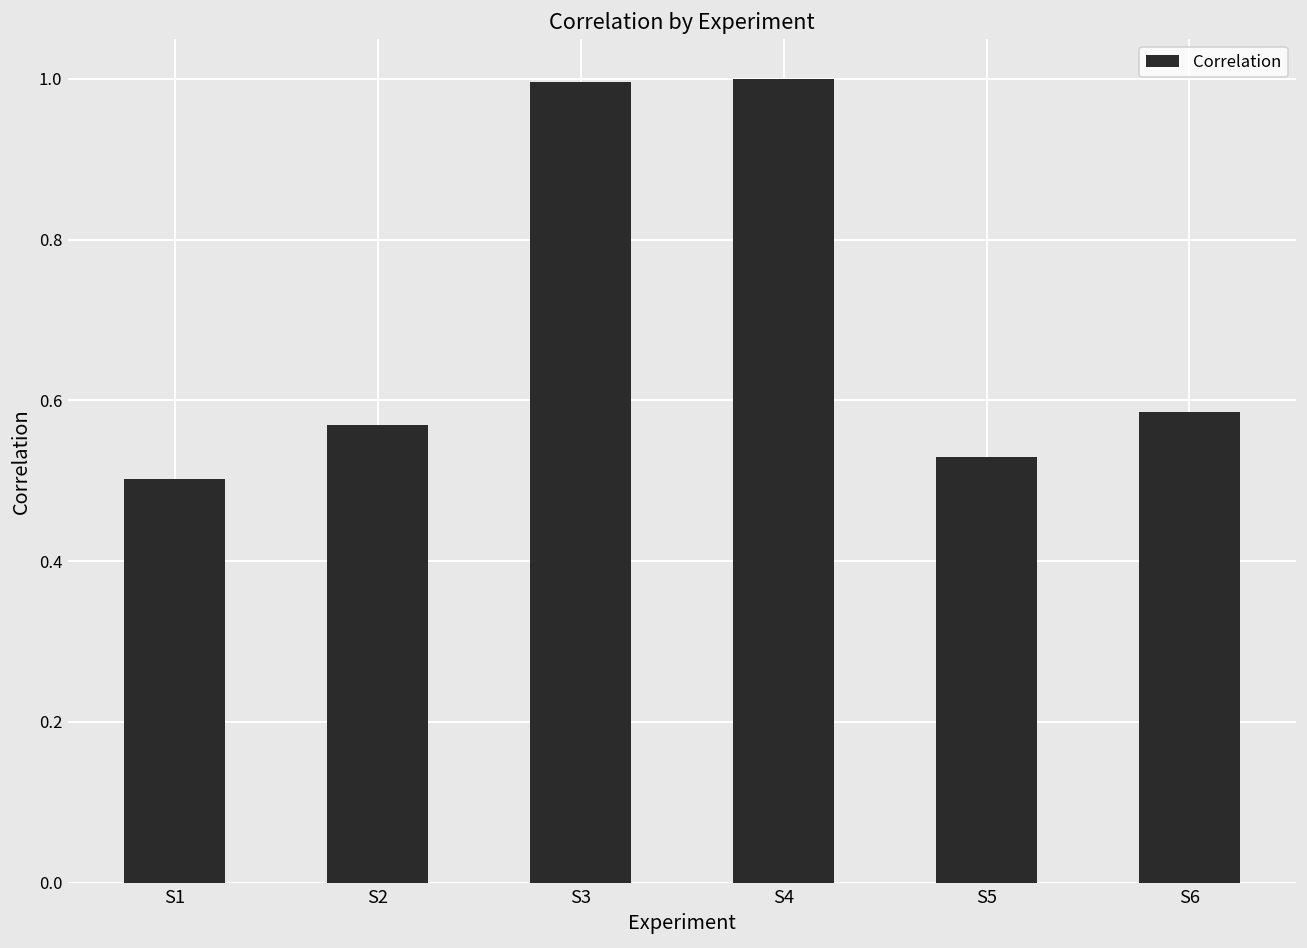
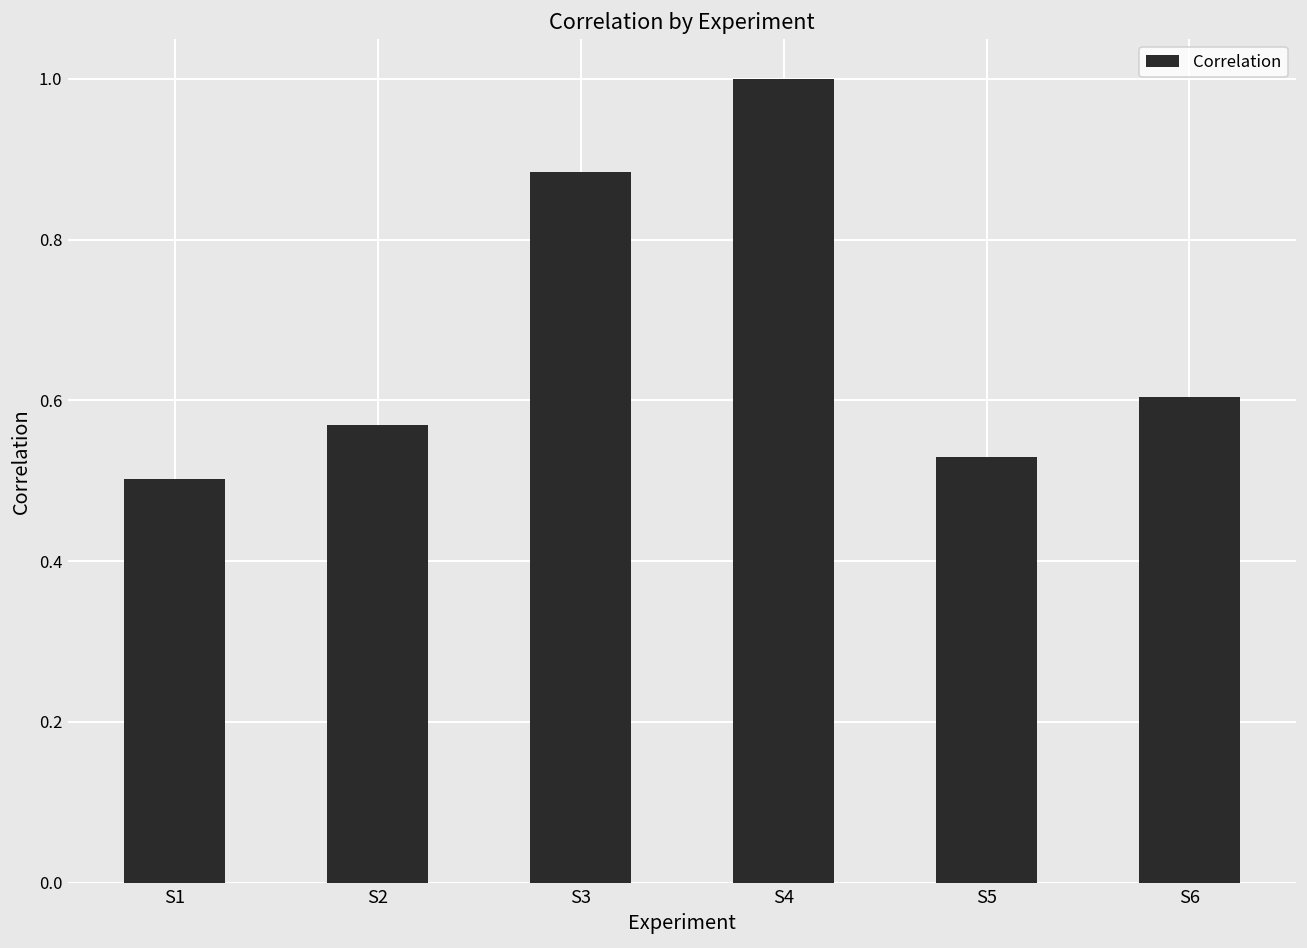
  {
    "S1": 0.50,
    "S2": 0.57,
-   "S3": 1.00,
+   "S3": 0.88,
    "S4": 1.00,
    "S5": 0.53,
-   "S6": 0.59
+   "S6": 0.60
  }
